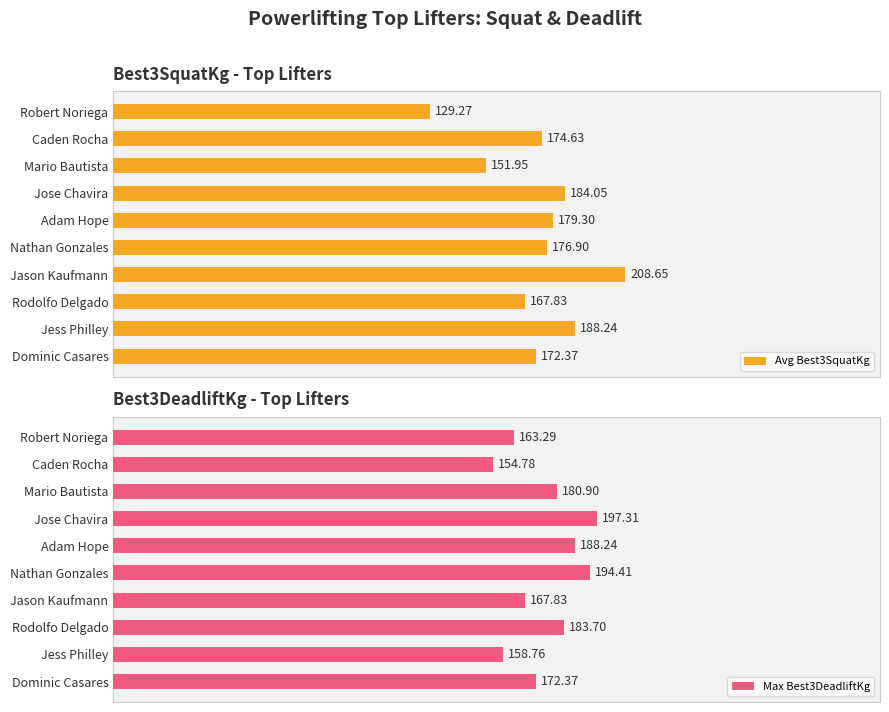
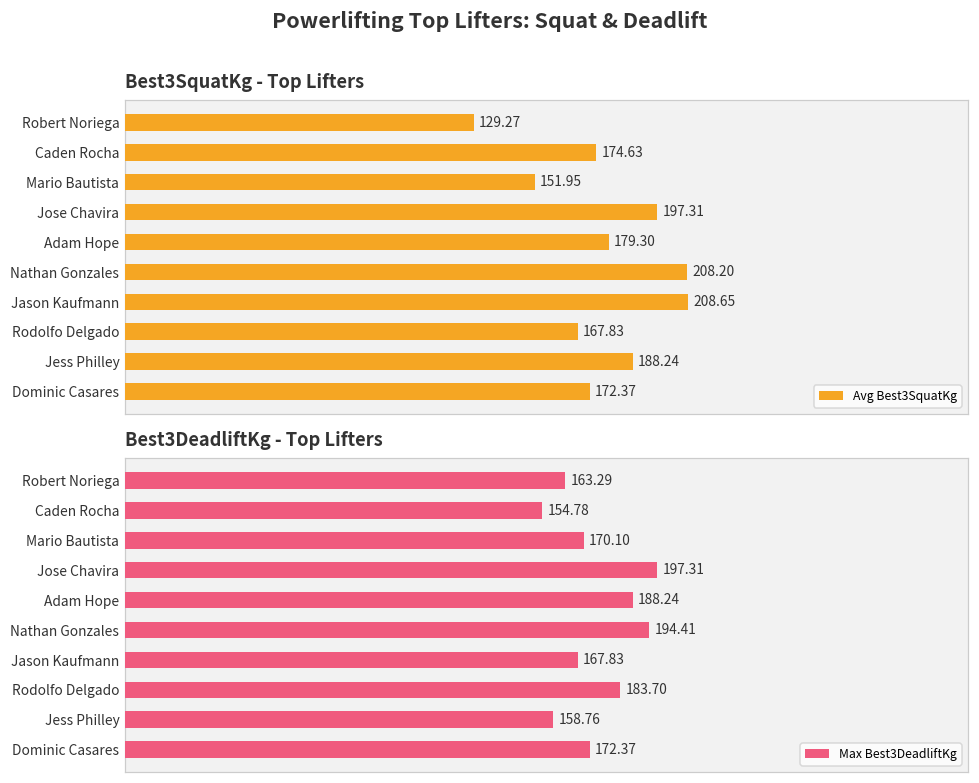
  {
    "Best3SquatKg - Top Lifters": {
      "Robert Noriega": 129.27,
      "Caden Rocha": 174.63,
      "Mario Bautista": 151.95,
-     "Jose Chavira": 184.05,
+     "Jose Chavira": 197.31,
      "Adam Hope": 179.30,
-     "Nathan Gonzales": 176.90,
+     "Nathan Gonzales": 208.20,
      "Jason Kaufmann": 208.65,
      "Rodolfo Delgado": 167.83,
      "Jess Philley": 188.24,
      "Dominic Casares": 172.37
    },
    "Best3DeadliftKg - Top Lifters": {
      "Robert Noriega": 163.29,
      "Caden Rocha": 154.78,
-     "Mario Bautista": 180.90,
+     "Mario Bautista": 170.10,
      "Jose Chavira": 197.31,
      "Adam Hope": 188.24,
      "Nathan Gonzales": 194.41,
      "Jason Kaufmann": 167.83,
      "Rodolfo Delgado": 183.70,
      "Jess Philley": 158.76,
      "Dominic Casares": 172.37
    }
  }
